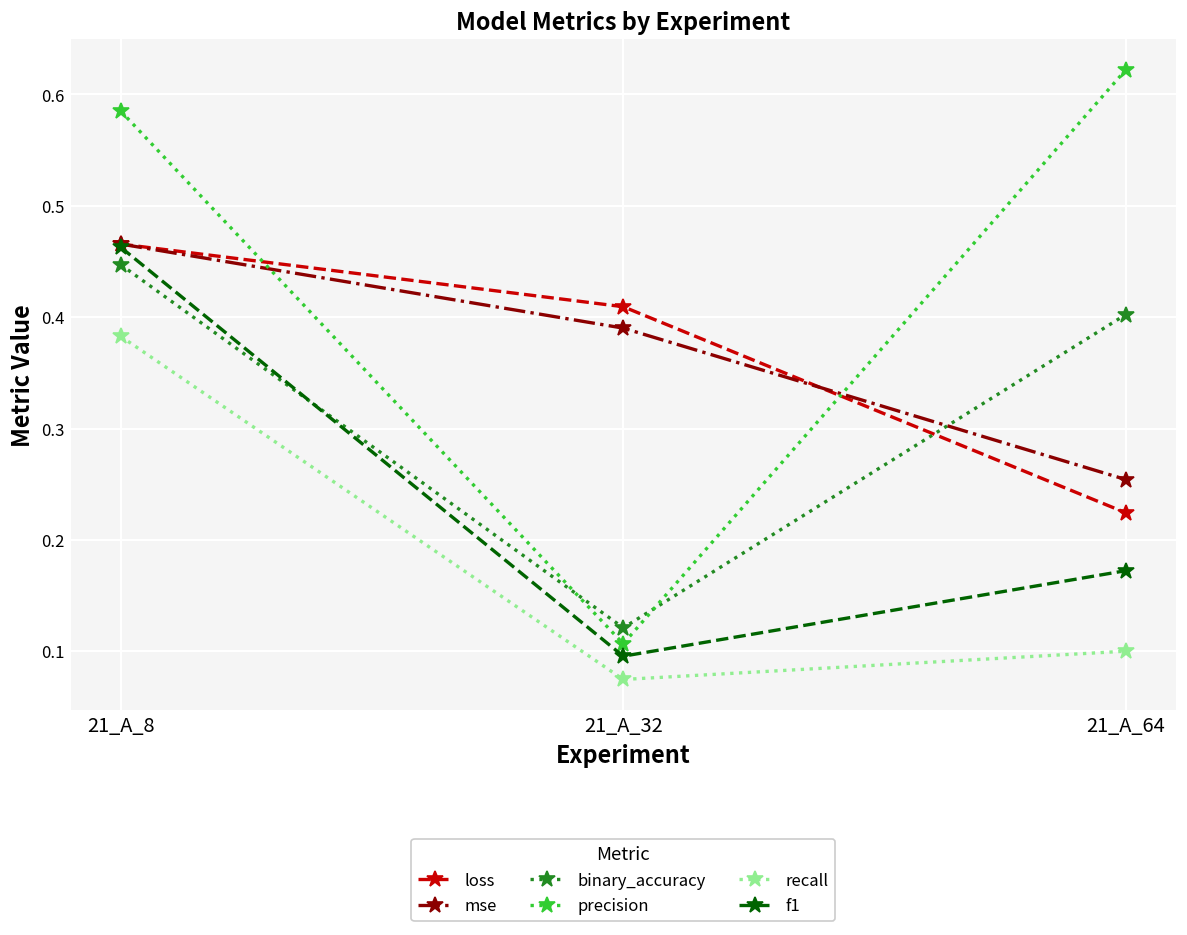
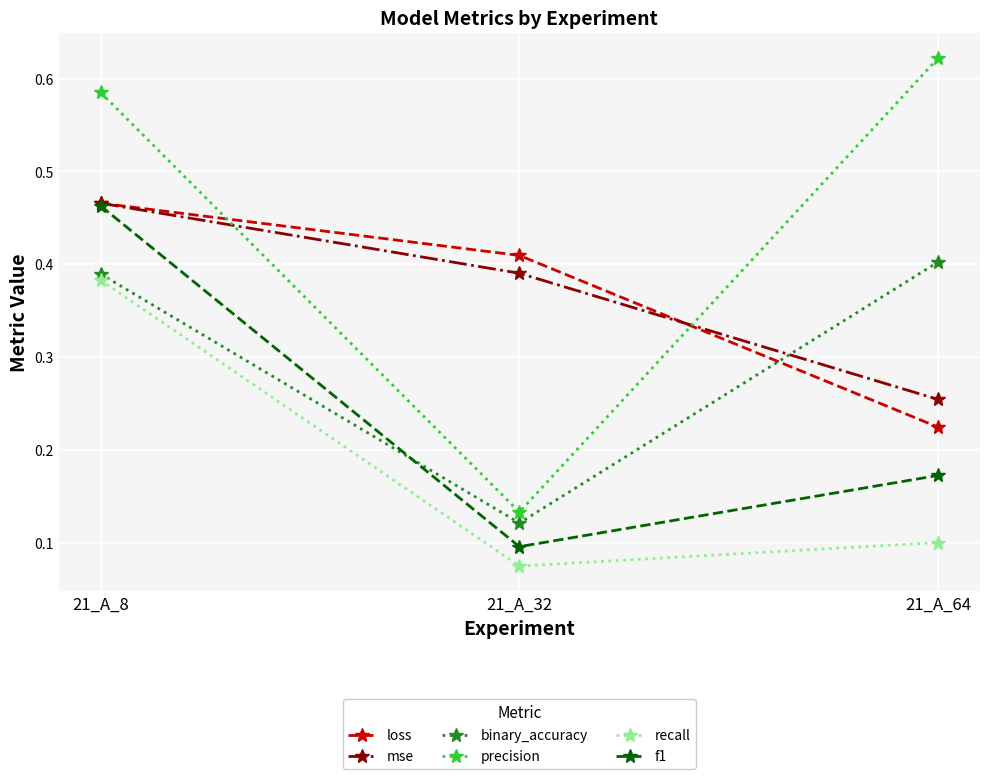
  {
    "loss": {
      "21_A_32": 0.41,
      "21_A_64": 0.22
    },
    "mse": {
      "21_A_32": 0.39,
      "21_A_64": 0.25
    },
    "binary_accuracy": {
-     "21_A_8": 0.45,
+     "21_A_8": 0.39,
      "21_A_32": 0.12,
      "21_A_64": 0.40
    },
    "precision": {
      "21_A_8": 0.59,
-     "21_A_32": 0.11,
+     "21_A_32": 0.13,
      "21_A_64": 0.62
    },
    "recall": {
      "21_A_8": 0.38,
      "21_A_32": 0.07,
      "21_A_64": 0.10
    },
    "f1": {
      "21_A_8": 0.46,
      "21_A_32": 0.10,
      "21_A_64": 0.17
    }
  }
